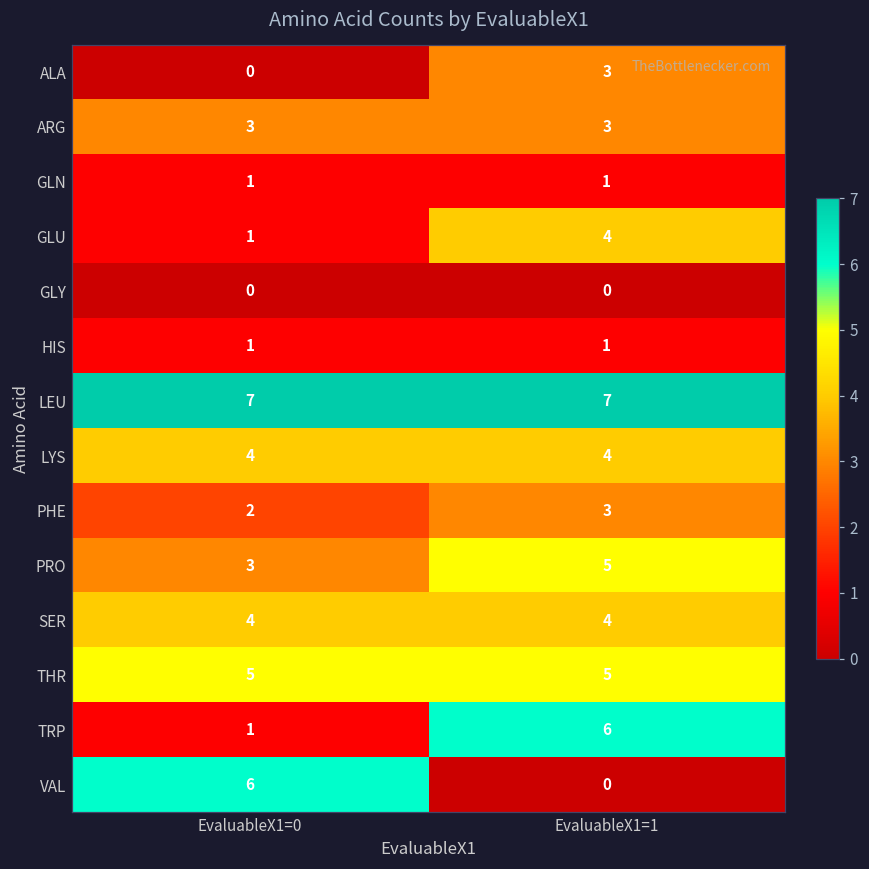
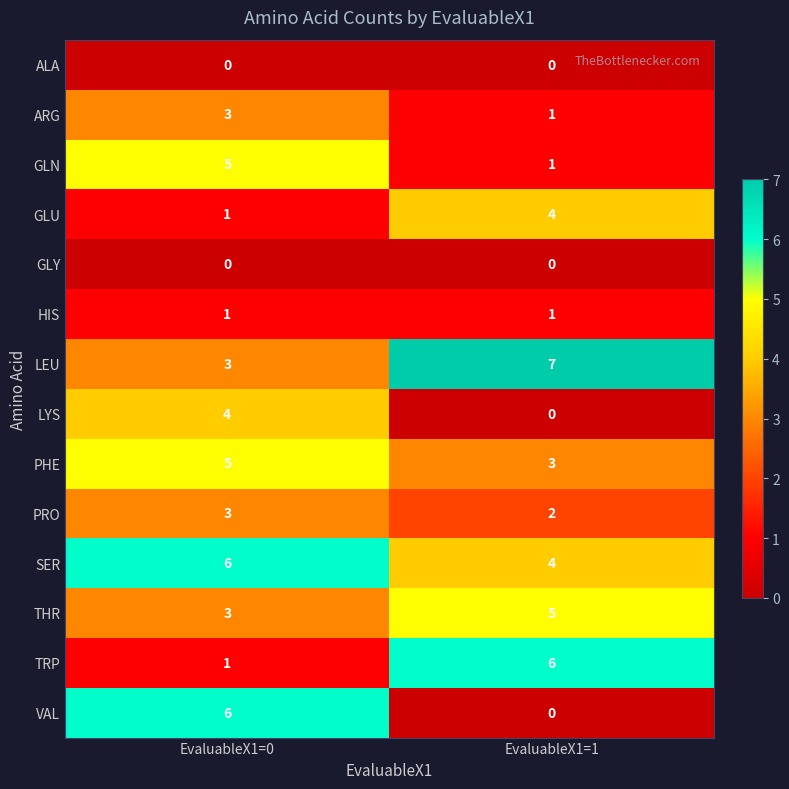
  {
    "ALA": {
      "EvaluableX1=0": 0,
-     "EvaluableX1=1": 3
+     "EvaluableX1=1": 0
    },
    "ARG": {
      "EvaluableX1=0": 3,
-     "EvaluableX1=1": 3
+     "EvaluableX1=1": 1
    },
    "GLN": {
-     "EvaluableX1=0": 1,
+     "EvaluableX1=0": 5,
      "EvaluableX1=1": 1
    },
    "GLU": {
      "EvaluableX1=0": 1,
      "EvaluableX1=1": 4
    },
    "GLY": {
      "EvaluableX1=0": 0,
      "EvaluableX1=1": 0
    },
    "HIS": {
      "EvaluableX1=0": 1,
      "EvaluableX1=1": 1
    },
    "LEU": {
-     "EvaluableX1=0": 7,
+     "EvaluableX1=0": 3,
      "EvaluableX1=1": 7
    },
    "LYS": {
      "EvaluableX1=0": 4,
-     "EvaluableX1=1": 4
+     "EvaluableX1=1": 0
    },
    "PHE": {
-     "EvaluableX1=0": 2,
+     "EvaluableX1=0": 5,
      "EvaluableX1=1": 3
    },
    "PRO": {
      "EvaluableX1=0": 3,
-     "EvaluableX1=1": 5
+     "EvaluableX1=1": 2
    },
    "SER": {
-     "EvaluableX1=0": 4,
+     "EvaluableX1=0": 6,
      "EvaluableX1=1": 4
    },
    "THR": {
-     "EvaluableX1=0": 5,
+     "EvaluableX1=0": 3,
      "EvaluableX1=1": 5
    },
    "TRP": {
      "EvaluableX1=0": 1,
      "EvaluableX1=1": 6
    },
    "VAL": {
      "EvaluableX1=0": 6,
      "EvaluableX1=1": 0
    }
  }
